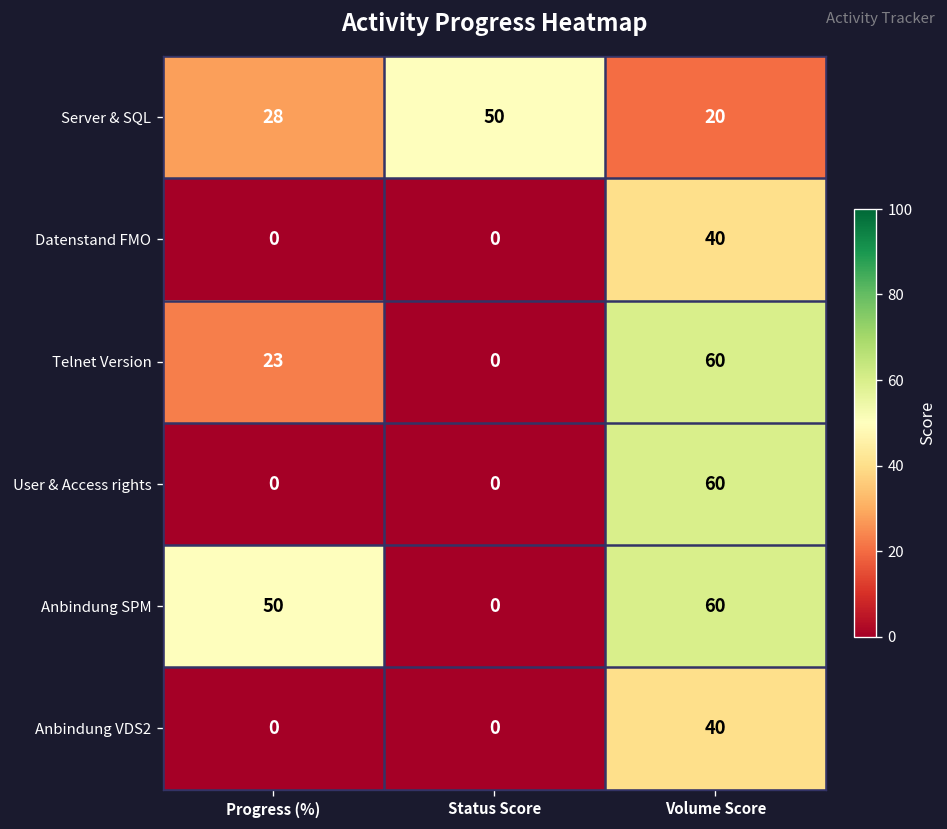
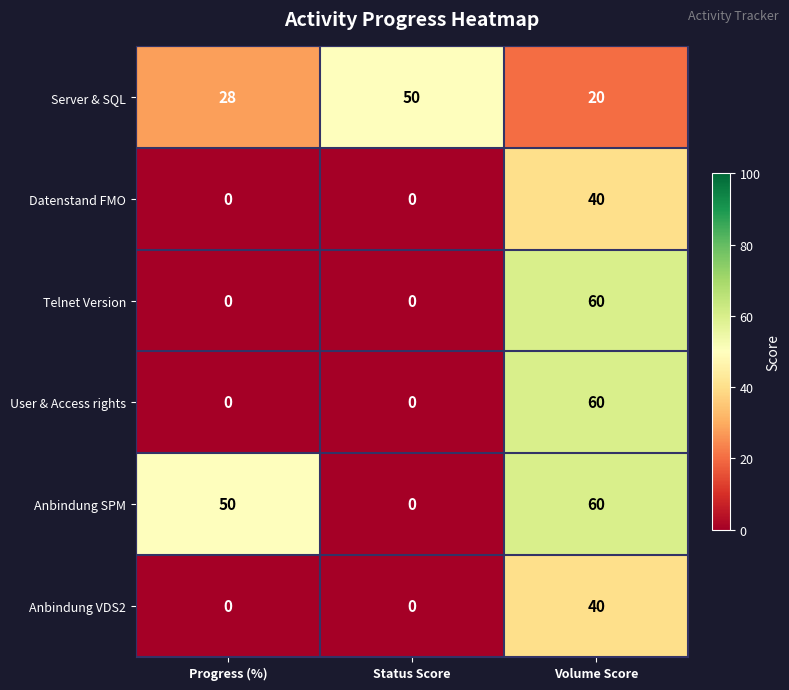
  {
    "Server & SQL": {
      "Progress (%)": 28,
      "Status Score": 50,
      "Volume Score": 20
    },
    "Datenstand FMO": {
      "Progress (%)": 0,
      "Status Score": 0,
      "Volume Score": 40
    },
    "Telnet Version": {
-     "Progress (%)": 23,
+     "Progress (%)": 0,
      "Status Score": 0,
      "Volume Score": 60
    },
    "User & Access rights": {
      "Progress (%)": 0,
      "Status Score": 0,
      "Volume Score": 60
    },
    "Anbindung SPM": {
      "Progress (%)": 50,
      "Status Score": 0,
      "Volume Score": 60
    },
    "Anbindung VDS2": {
      "Progress (%)": 0,
      "Status Score": 0,
      "Volume Score": 40
    }
  }
